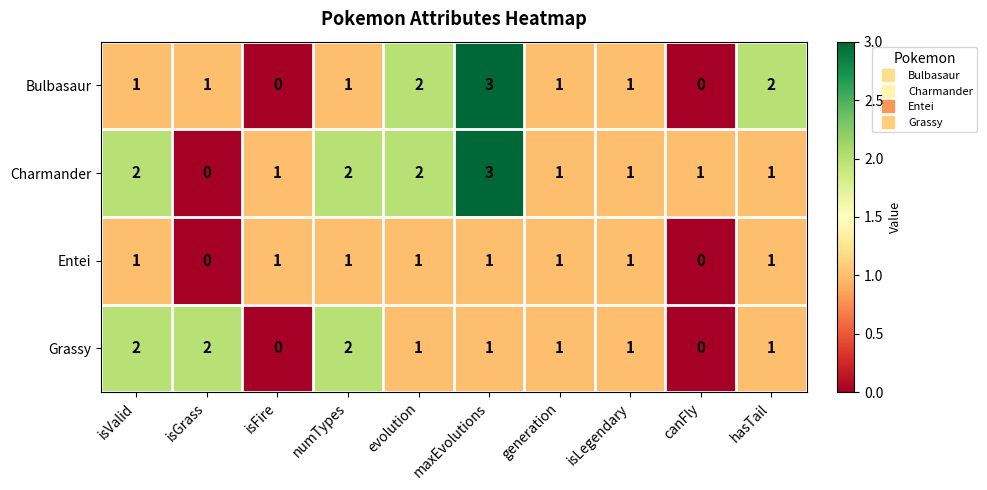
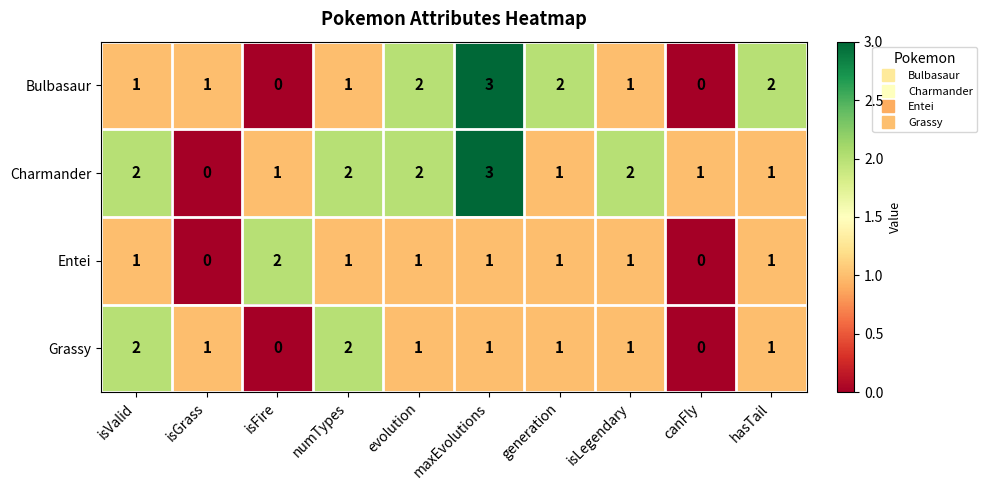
  {
    "Bulbasaur": {
      "isValid": 1,
      "isGrass": 1,
      "isFire": 0,
      "numTypes": 1,
      "evolution": 2,
      "maxEvolutions": 3,
-     "generation": 1,
+     "generation": 2,
      "isLegendary": 1,
      "canFly": 0,
      "hasTail": 2
    },
    "Charmander": {
      "isValid": 2,
      "isGrass": 0,
      "isFire": 1,
      "numTypes": 2,
      "evolution": 2,
      "maxEvolutions": 3,
      "generation": 1,
-     "isLegendary": 1,
+     "isLegendary": 2,
      "canFly": 1,
      "hasTail": 1
    },
    "Entei": {
      "isValid": 1,
      "isGrass": 0,
-     "isFire": 1,
+     "isFire": 2,
      "numTypes": 1,
      "evolution": 1,
      "maxEvolutions": 1,
      "generation": 1,
      "isLegendary": 1,
      "canFly": 0,
      "hasTail": 1
    },
    "Grassy": {
      "isValid": 2,
-     "isGrass": 2,
+     "isGrass": 1,
      "isFire": 0,
      "numTypes": 2,
      "evolution": 1,
      "maxEvolutions": 1,
      "generation": 1,
      "isLegendary": 1,
      "canFly": 0,
      "hasTail": 1
    }
  }
